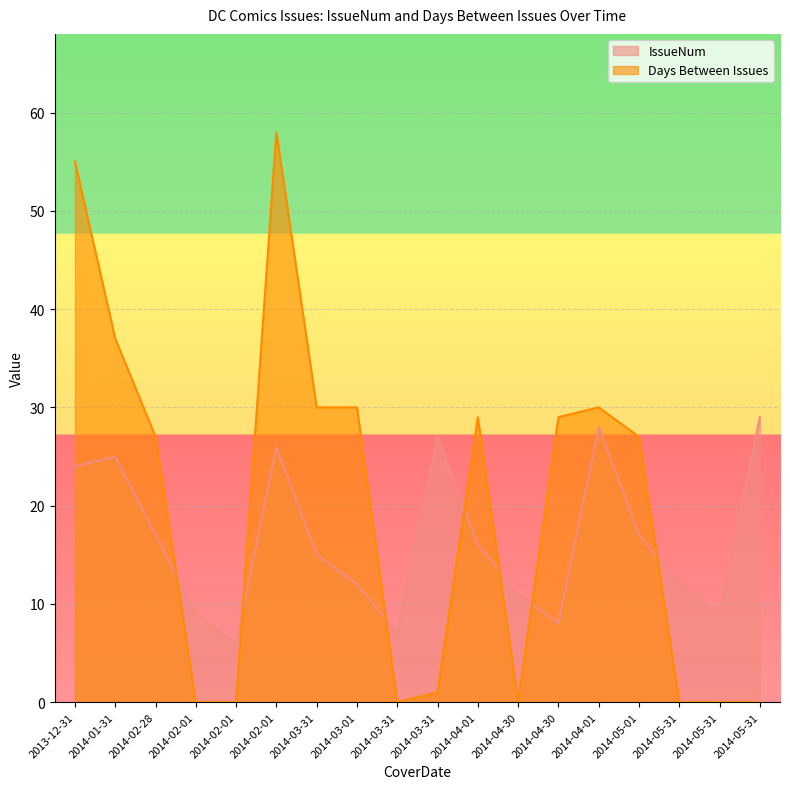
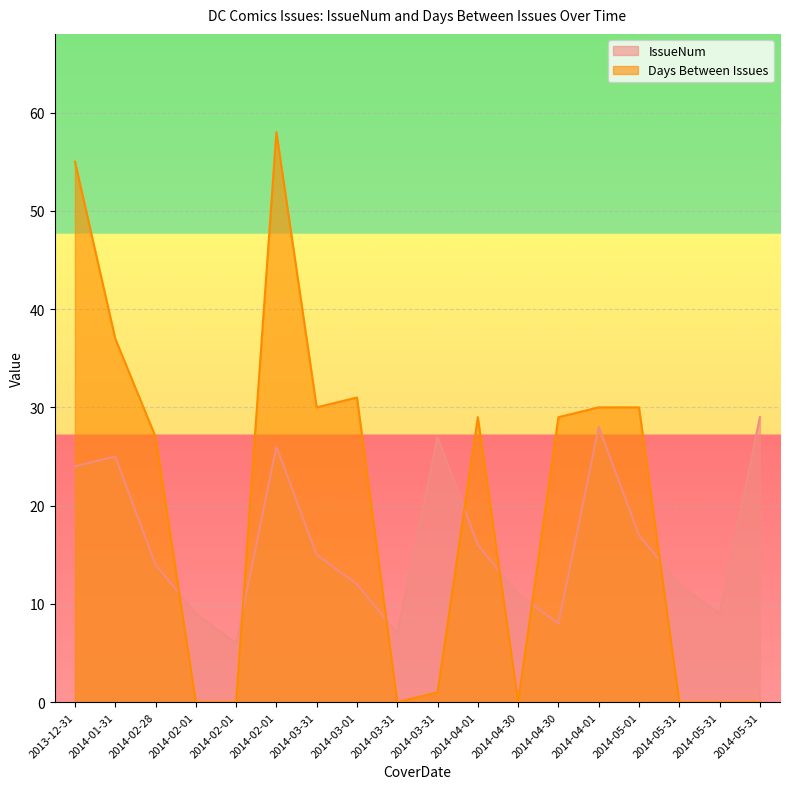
  {
    "IssueNum": {
      "2013-12-31": 24,
      "2014-01-31": 25,
-     "2014-02-28": 17,
+     "2014-02-28": 14,
      "2014-03-01": 12,
      "2014-05-01": 17
    },
    "Days Between Issues": {
      "2013-12-31": 55,
      "2014-01-31": 37,
      "2014-02-28": 27,
-     "2014-03-01": 30,
-     "2014-05-01": 27
+     "2014-03-01": 31,
+     "2014-05-01": 30
    }
  }
